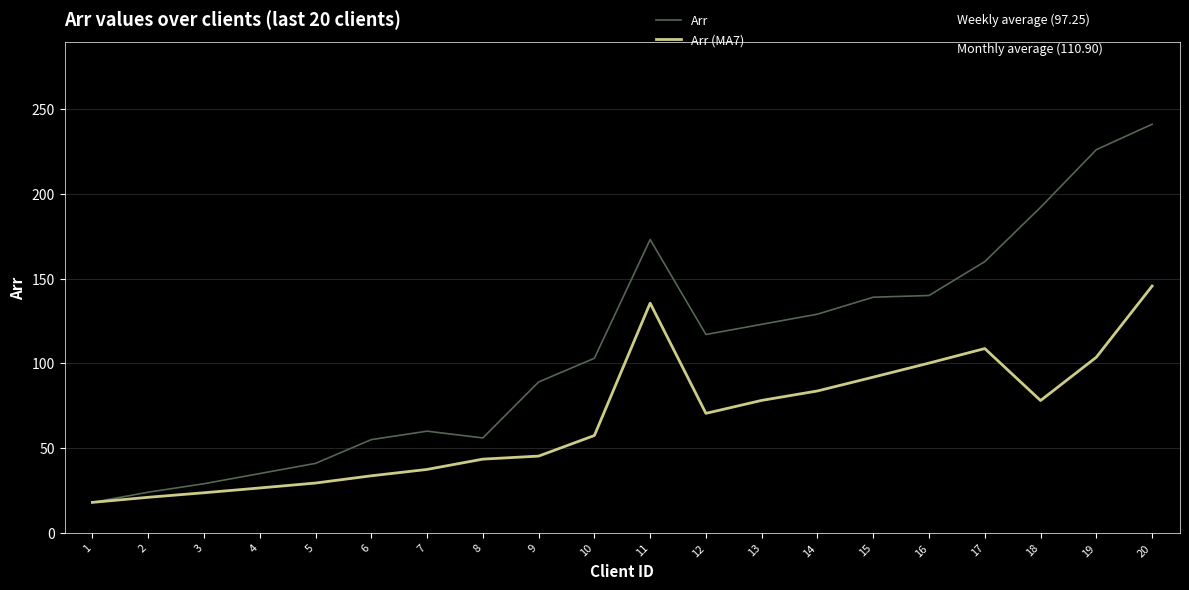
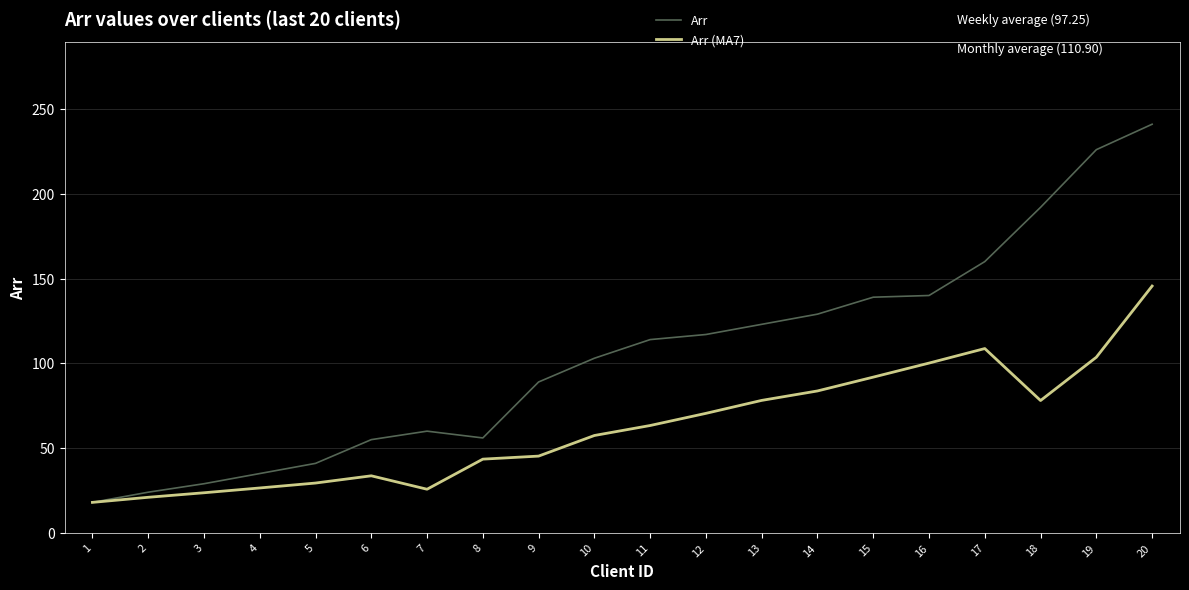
  {
    "Arr": {
      "2": 24,
      "3": 29,
      "4": 35,
      "5": 41,
      "6": 55,
      "7": 60,
      "8": 56,
      "9": 89,
      "10": 103,
-     "11": 173,
+     "11": 114,
      "12": 117,
      "13": 123,
      "14": 129,
      "15": 139,
      "16": 140,
      "17": 160,
      "18": 192,
      "19": 226,
      "20": 241
    },
    "Arr (MA7)": {
      "2": 21,
      "3": 24,
      "4": 27,
      "5": 29,
      "6": 34,
-     "7": 37,
+     "7": 26,
      "8": 44,
      "9": 45,
      "10": 57,
-     "11": 136,
+     "11": 63,
      "12": 71,
      "13": 78,
      "14": 84,
      "15": 92,
      "16": 100,
      "17": 109,
      "18": 78,
      "19": 104,
      "20": 146
    }
  }
